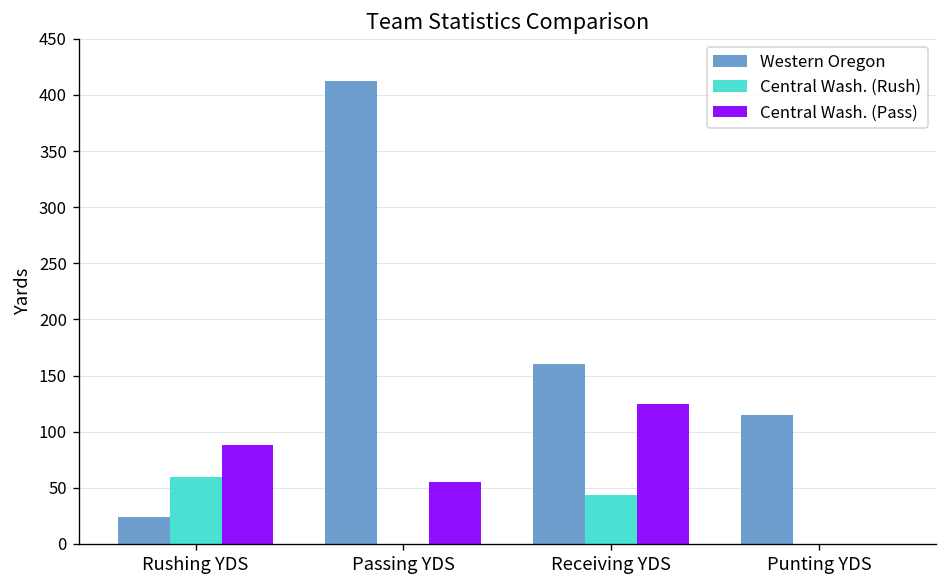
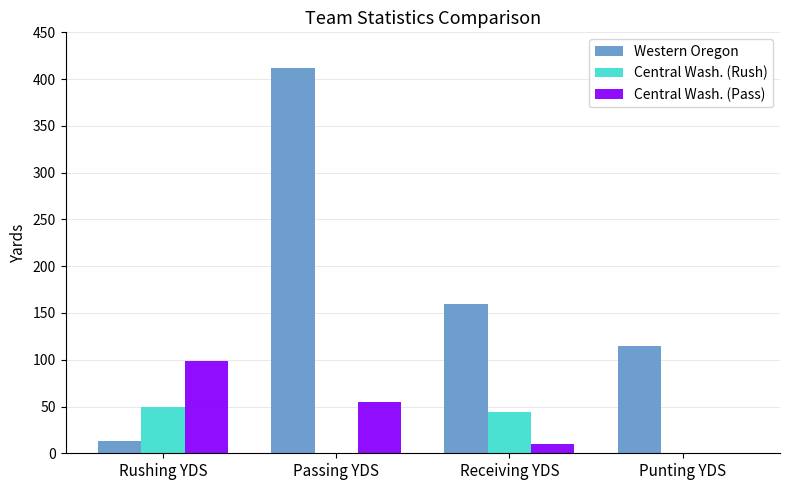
  {
    "Western Oregon": {
-     "Rushing YDS": 20,
+     "Rushing YDS": 10,
      "Passing YDS": 410,
      "Receiving YDS": 160,
      "Punting YDS": 120
    },
    "Central Wash. (Rush)": {
-     "Rushing YDS": 60,
+     "Rushing YDS": 50,
      "Passing YDS": 0,
      "Receiving YDS": 40,
      "Punting YDS": 0
    },
    "Central Wash. (Pass)": {
-     "Rushing YDS": 90,
+     "Rushing YDS": 100,
      "Passing YDS": 60,
-     "Receiving YDS": 130,
+     "Receiving YDS": 10,
      "Punting YDS": 0
    }
  }
